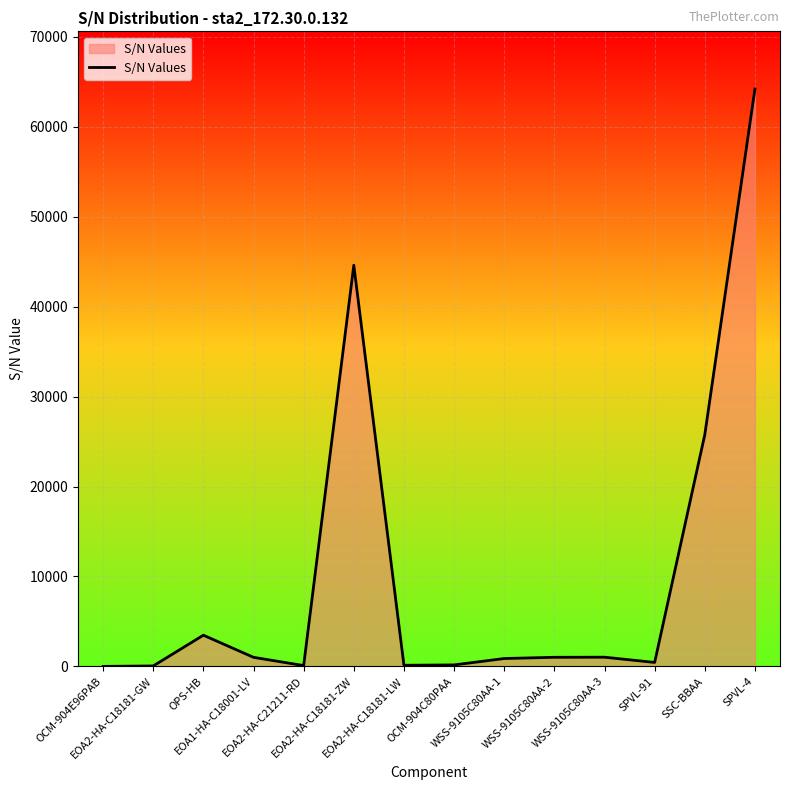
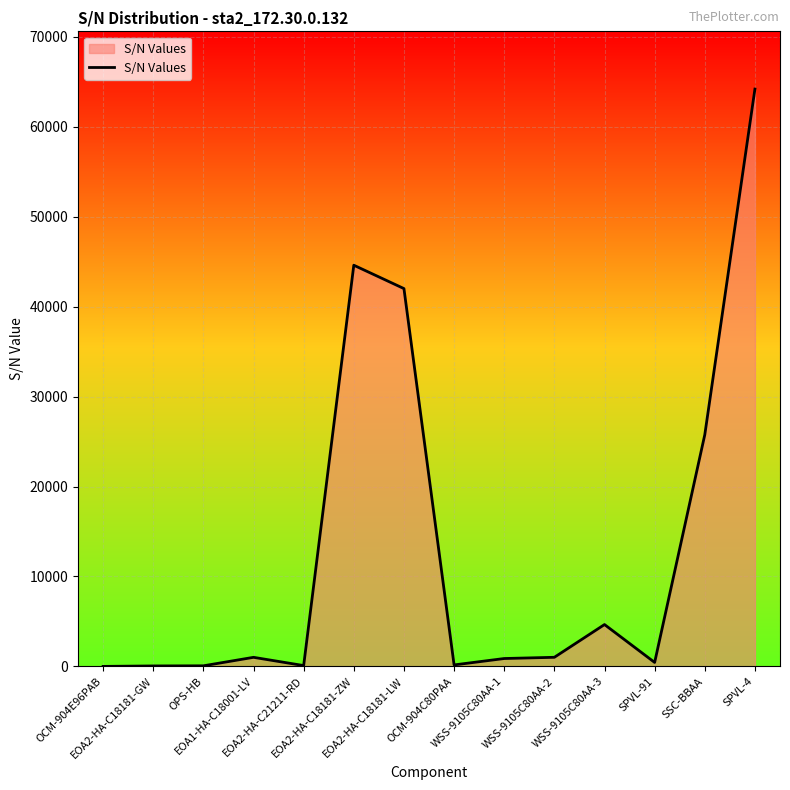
  {
    "OCM-904E96PAB": 0,
    "EOA2-HA-C18181-GW": 0,
-   "OPS-HB": 3000,
+   "OPS-HB": 0,
    "EOA1-HA-C18001-LV": 1000,
    "EOA2-HA-C21211-RD": 0,
    "EOA2-HA-C18181-ZW": 45000,
-   "EOA2-HA-C18181-LW": 0,
+   "EOA2-HA-C18181-LW": 42000,
    "OCM-904C80PAA": 0,
    "WSS-9105C80AA-1": 1000,
    "WSS-9105C80AA-2": 1000,
-   "WSS-9105C80AA-3": 1000,
+   "WSS-9105C80AA-3": 5000,
    "SPVL-91": 0,
    "SSC-BBAA": 26000,
    "SPVL-4": 64000
  }
